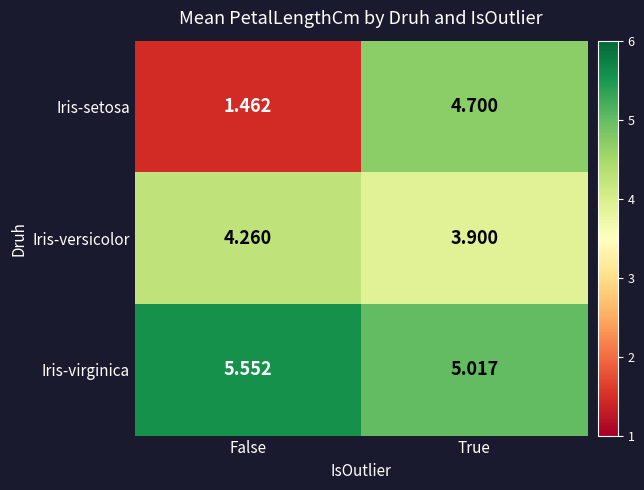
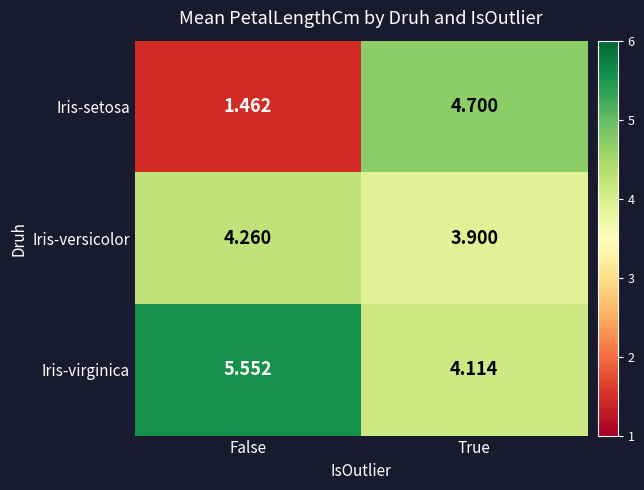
  {
    "Iris-setosa": {
      "False": 1.462,
      "True": 4.700
    },
    "Iris-versicolor": {
      "False": 4.260,
      "True": 3.900
    },
    "Iris-virginica": {
      "False": 5.552,
-     "True": 5.017
+     "True": 4.114
    }
  }
